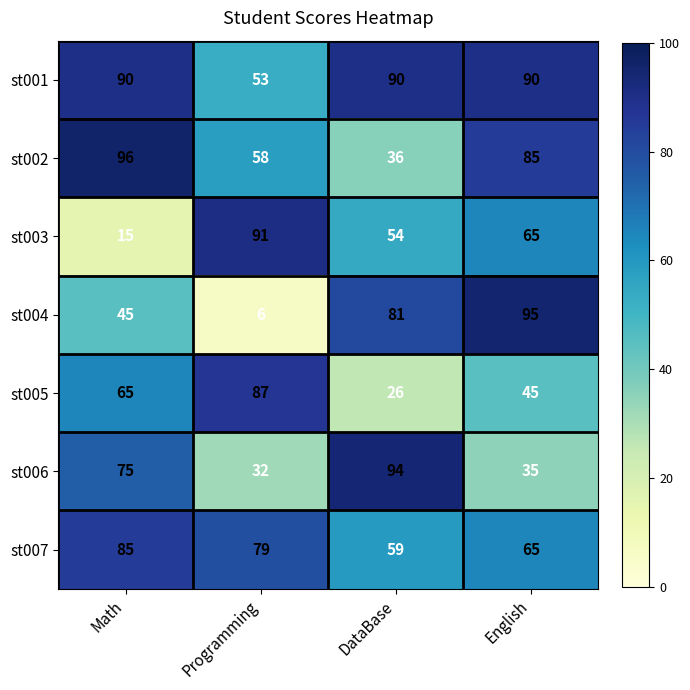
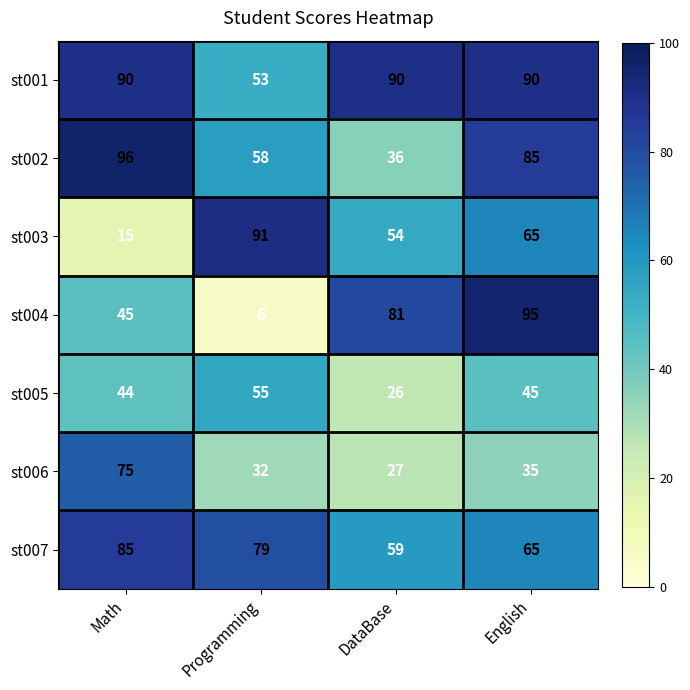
  {
    "st001": {
      "Math": 90,
      "Programming": 53,
      "DataBase": 90,
      "English": 90
    },
    "st002": {
      "Math": 96,
      "Programming": 58,
      "DataBase": 36,
      "English": 85
    },
    "st003": {
      "Math": 15,
      "Programming": 91,
      "DataBase": 54,
      "English": 65
    },
    "st004": {
      "Math": 45,
      "Programming": 6,
      "DataBase": 81,
      "English": 95
    },
    "st005": {
-     "Math": 65,
-     "Programming": 87,
+     "Math": 44,
+     "Programming": 55,
      "DataBase": 26,
      "English": 45
    },
    "st006": {
      "Math": 75,
      "Programming": 32,
-     "DataBase": 94,
+     "DataBase": 27,
      "English": 35
    },
    "st007": {
      "Math": 85,
      "Programming": 79,
      "DataBase": 59,
      "English": 65
    }
  }
